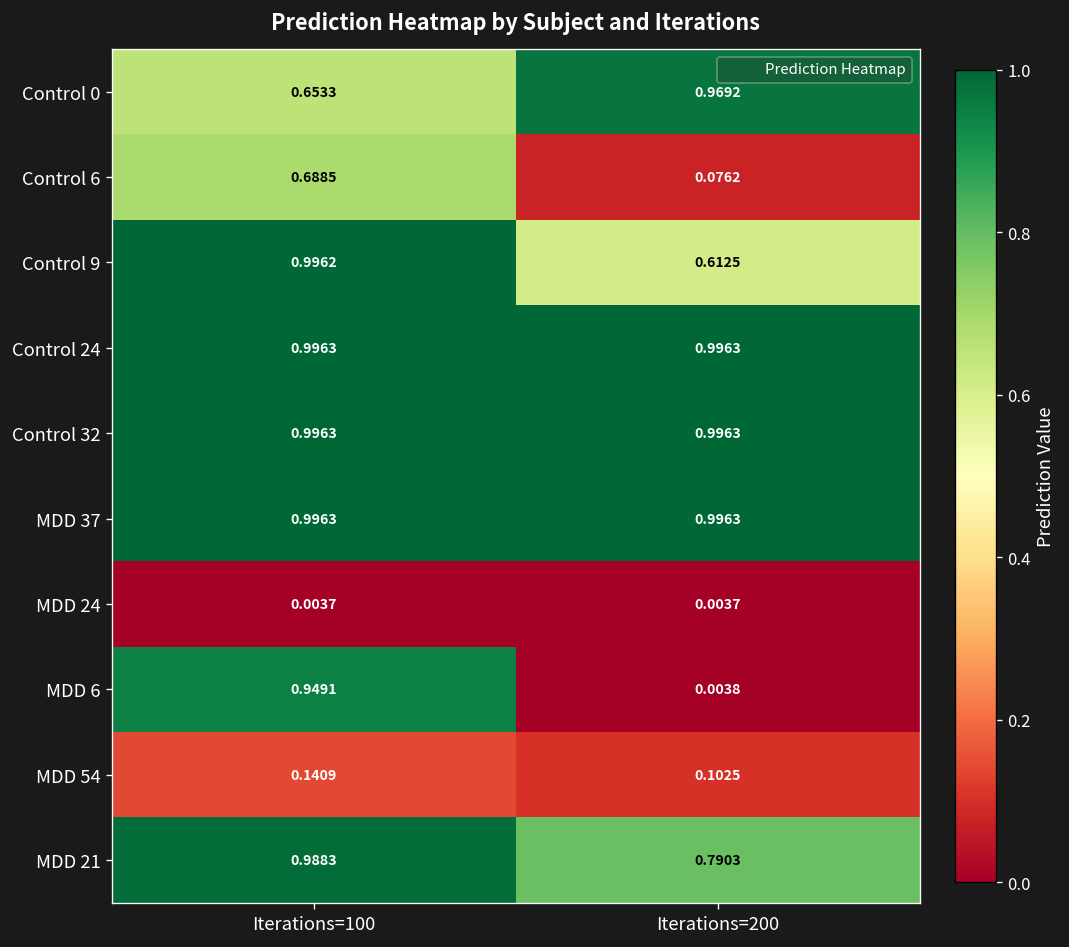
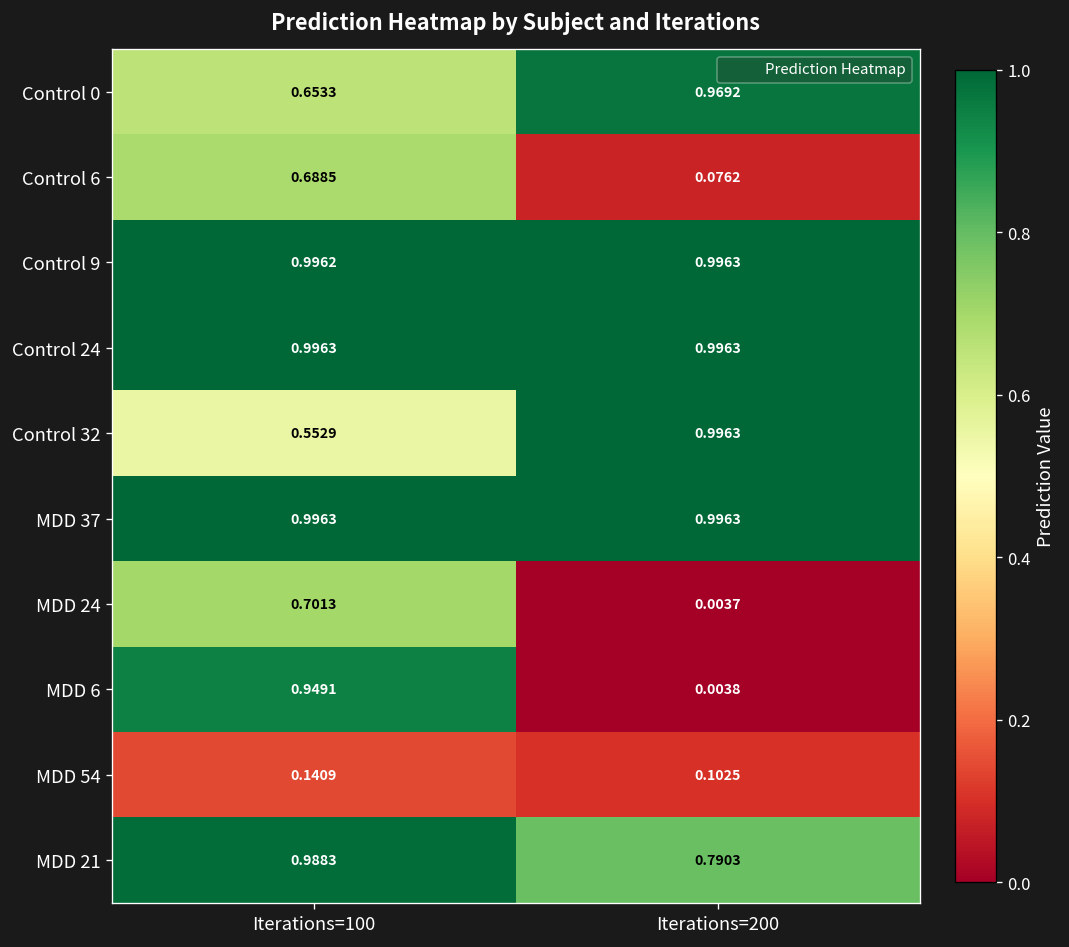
  {
    "Control 0": {
      "Iterations=100": 0.6533
    },
    "Control 6": {
      "Iterations=100": 0.6885,
      "Iterations=200": 0.0762
    },
    "Control 9": {
      "Iterations=100": 0.9962,
-     "Iterations=200": 0.6125
+     "Iterations=200": 0.9963
    },
    "Control 24": {
      "Iterations=100": 0.9963,
      "Iterations=200": 0.9963
    },
    "Control 32": {
-     "Iterations=100": 0.9963,
+     "Iterations=100": 0.5529,
      "Iterations=200": 0.9963
    },
    "MDD 37": {
      "Iterations=100": 0.9963,
      "Iterations=200": 0.9963
    },
    "MDD 24": {
-     "Iterations=100": 0.0037,
+     "Iterations=100": 0.7013,
      "Iterations=200": 0.0037
    },
    "MDD 6": {
      "Iterations=100": 0.9491,
      "Iterations=200": 0.0038
    },
    "MDD 54": {
      "Iterations=100": 0.1409,
      "Iterations=200": 0.1025
    },
    "MDD 21": {
      "Iterations=100": 0.9883,
      "Iterations=200": 0.7903
    }
  }
